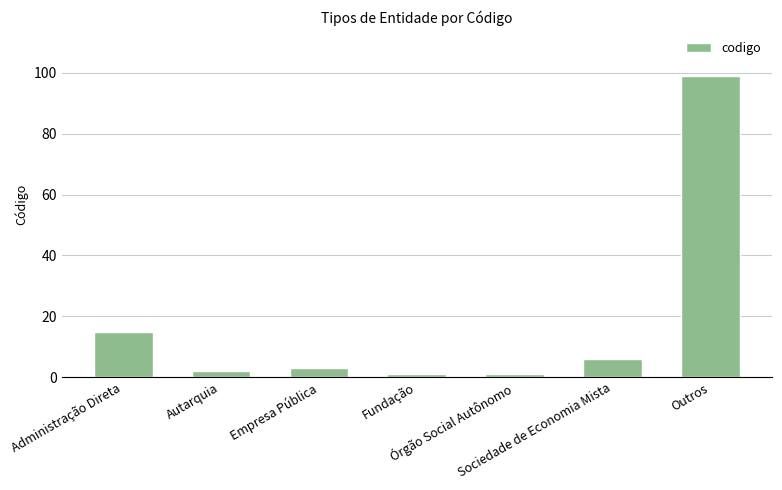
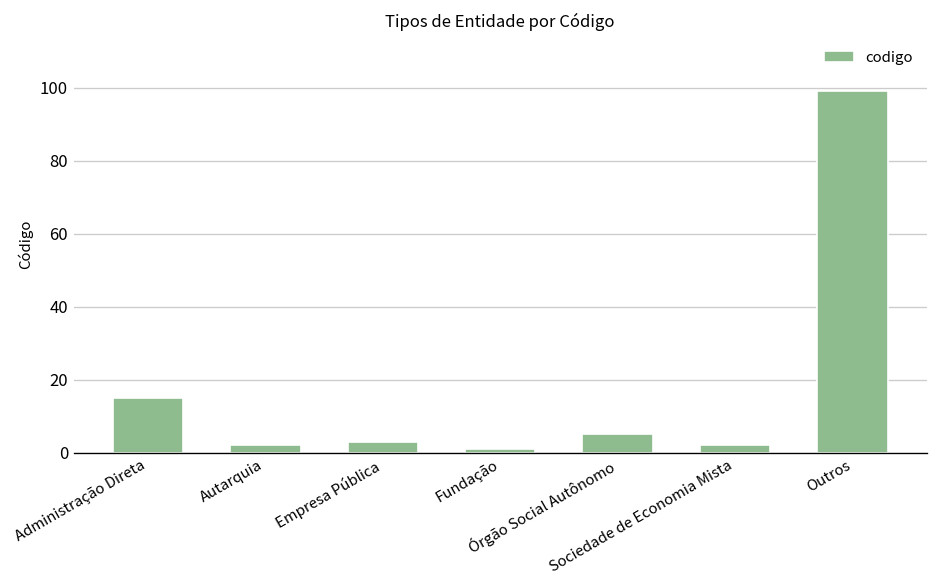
  {
    "Administração Direta": 15,
    "Autarquia": 2,
    "Empresa Pública": 3,
    "Fundação": 1,
-   "Órgão Social Autônomo": 1,
-   "Sociedade de Economia Mista": 6,
+   "Órgão Social Autônomo": 5,
+   "Sociedade de Economia Mista": 2,
    "Outros": 99
  }
